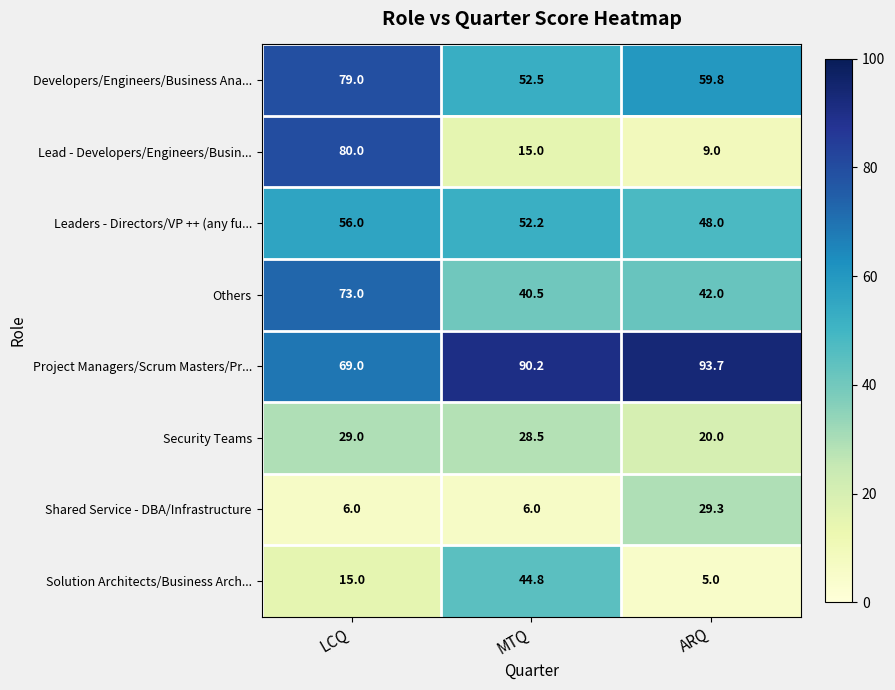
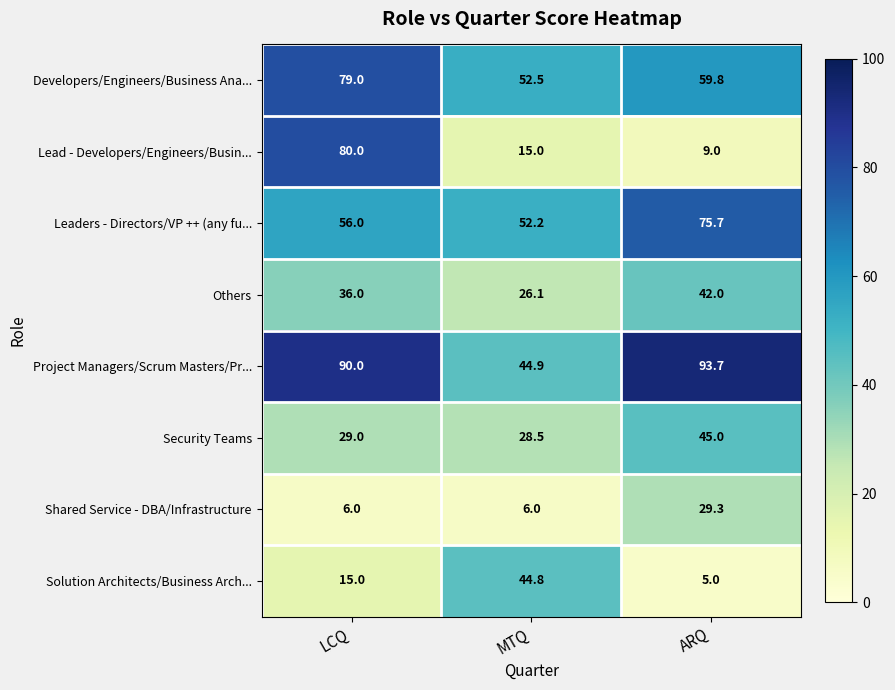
  {
    "Developers/Engineers/Business Ana...": {
      "LCQ": 79.0,
      "MTQ": 52.5,
      "ARQ": 59.8
    },
    "Lead - Developers/Engineers/Busin...": {
      "LCQ": 80.0,
      "MTQ": 15.0,
      "ARQ": 9.0
    },
    "Leaders - Directors/VP ++ (any fu...": {
      "LCQ": 56.0,
      "MTQ": 52.2,
-     "ARQ": 48.0
+     "ARQ": 75.7
    },
    "Others": {
-     "LCQ": 73.0,
-     "MTQ": 40.5,
+     "LCQ": 36.0,
+     "MTQ": 26.1,
      "ARQ": 42.0
    },
    "Project Managers/Scrum Masters/Pr...": {
-     "LCQ": 69.0,
-     "MTQ": 90.2,
+     "LCQ": 90.0,
+     "MTQ": 44.9,
      "ARQ": 93.7
    },
    "Security Teams": {
      "LCQ": 29.0,
      "MTQ": 28.5,
-     "ARQ": 20.0
+     "ARQ": 45.0
    },
    "Shared Service - DBA/Infrastructure": {
      "LCQ": 6.0,
      "MTQ": 6.0,
      "ARQ": 29.3
    },
    "Solution Architects/Business Arch...": {
      "LCQ": 15.0,
      "MTQ": 44.8,
      "ARQ": 5.0
    }
  }
